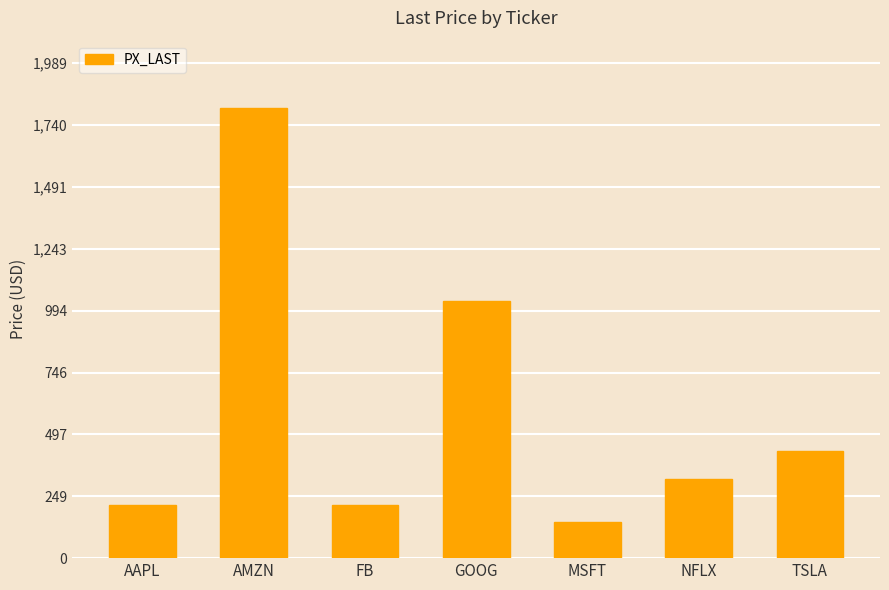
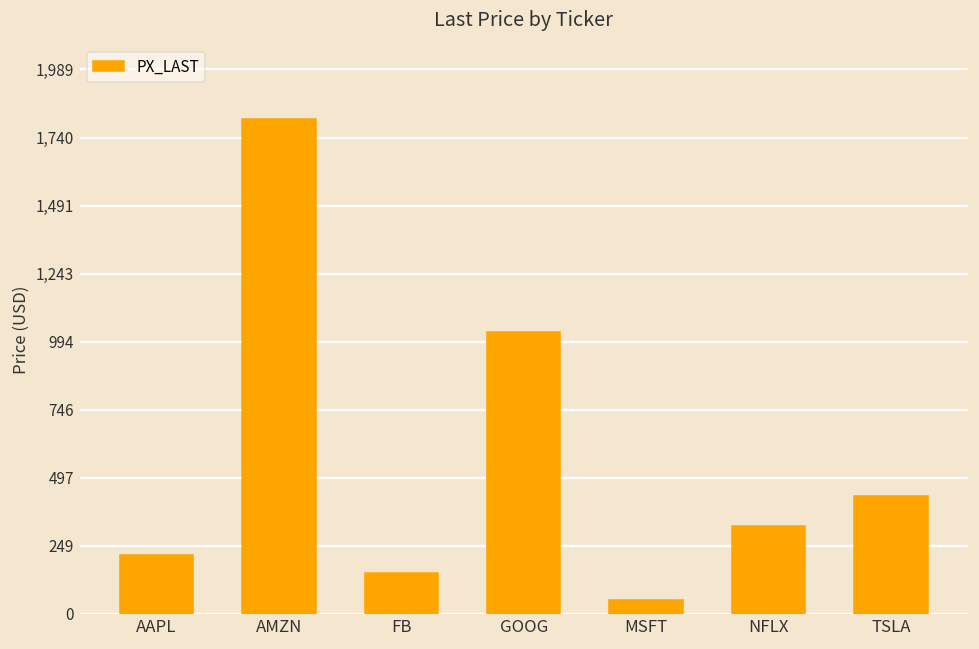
  {
    "AAPL": "210",
    "AMZN": "1,810",
-   "FB": "210",
+   "FB": "150",
    "GOOG": "1,030",
-   "MSFT": "150",
+   "MSFT": "50",
    "NFLX": "320",
    "TSLA": "430"
  }
